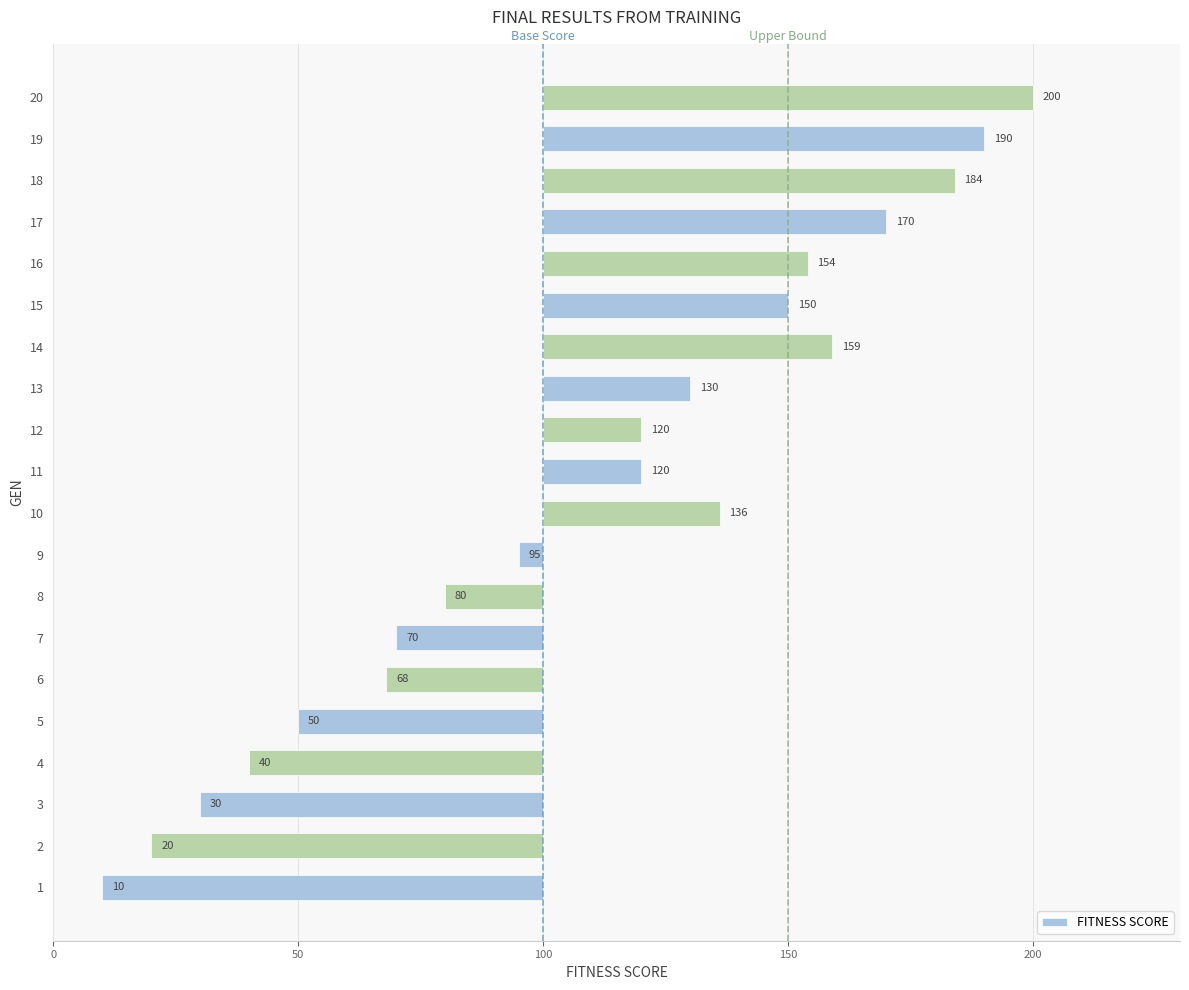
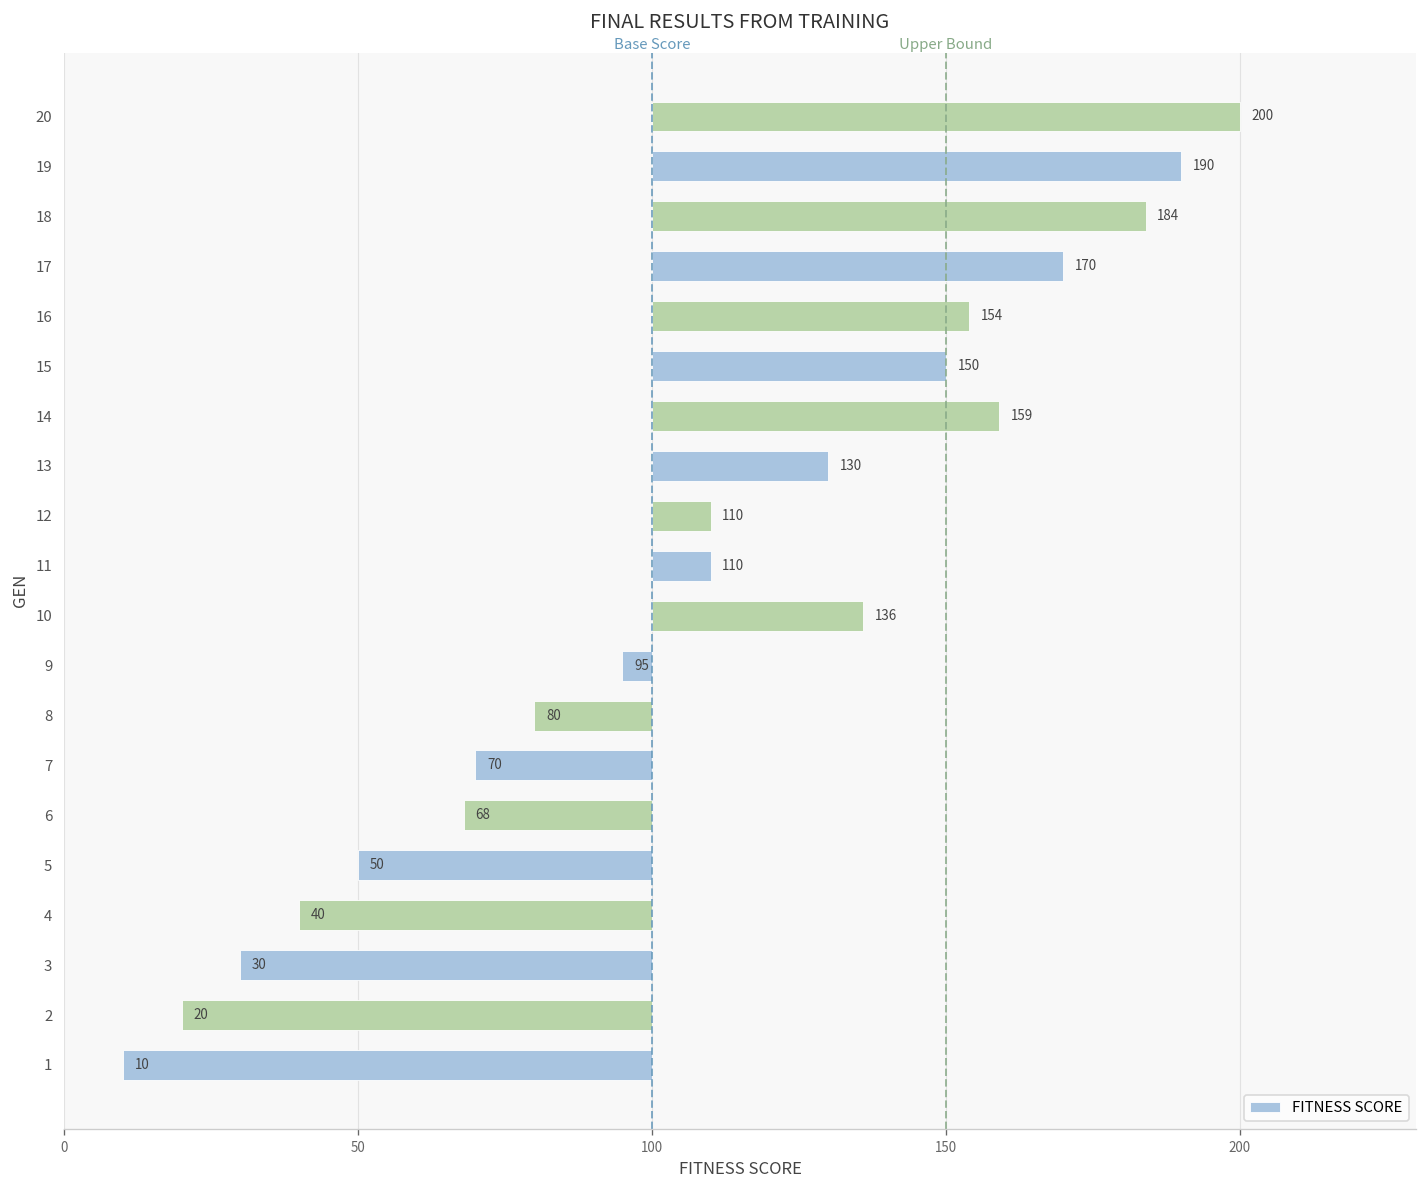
  {
-   "12": 120,
-   "11": 120
+   "12": 110,
+   "11": 110
  }
